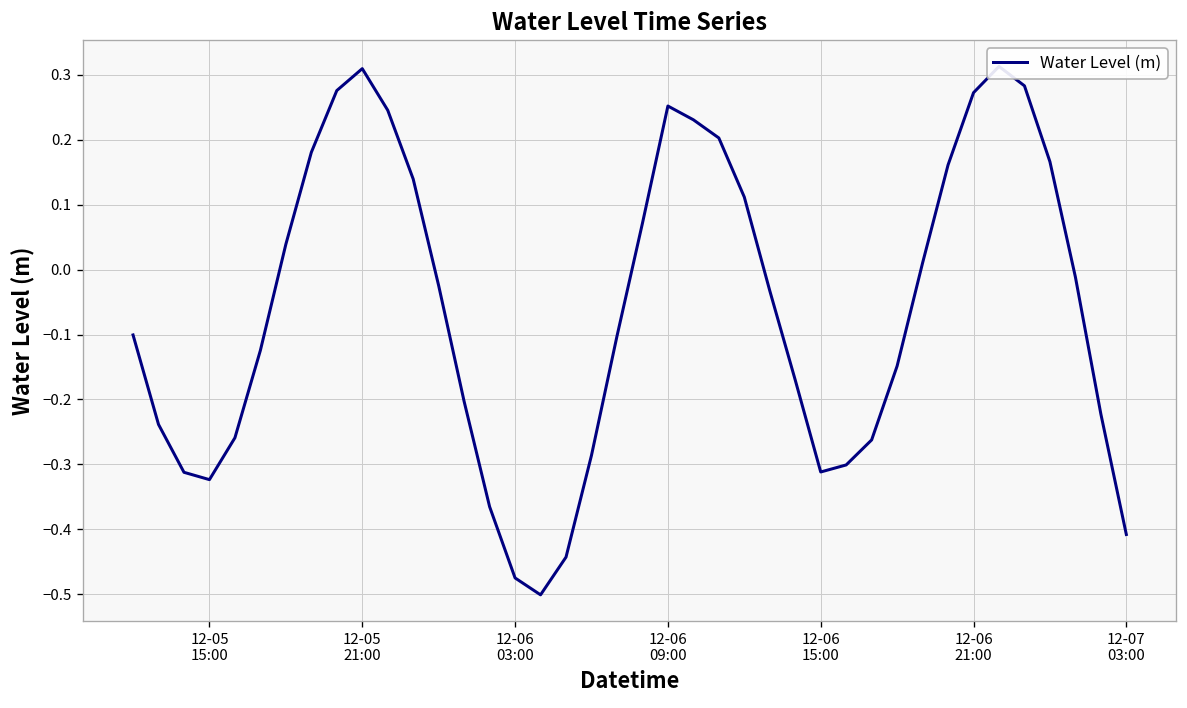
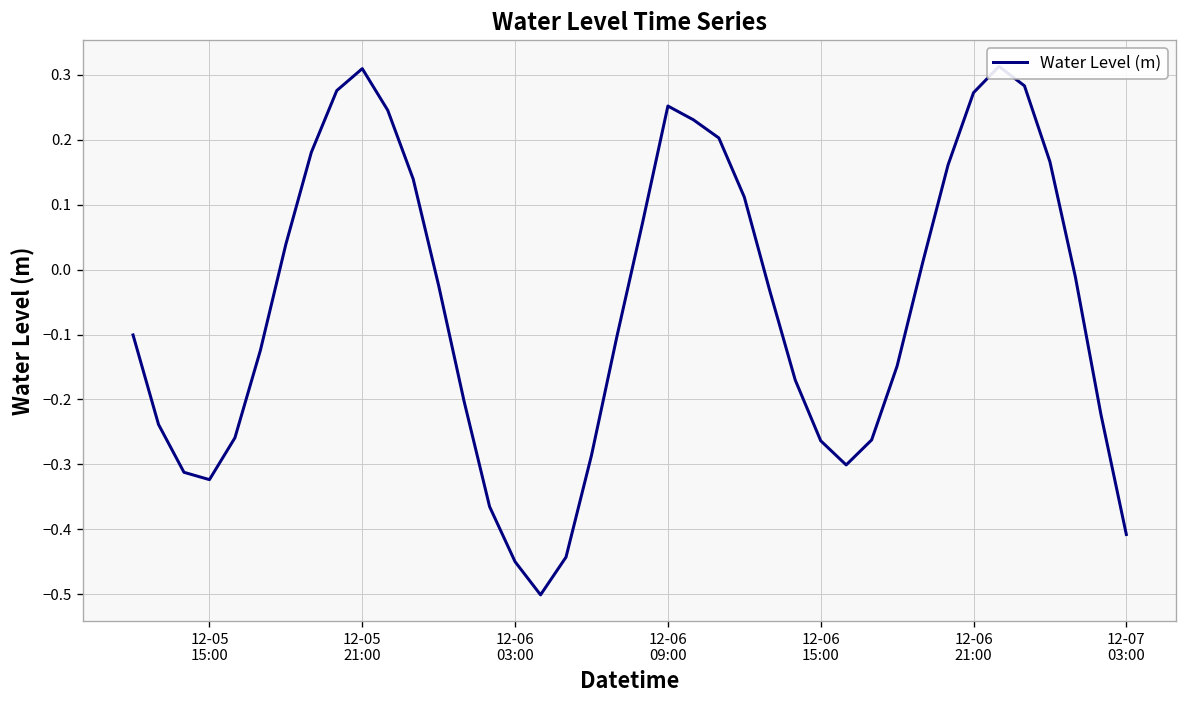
  {
    "12-05 15:00": -0.32,
    "12-05 21:00": 0.31,
-   "12-06 03:00": -0.47,
+   "12-06 03:00": -0.45,
    "12-06 09:00": 0.25,
-   "12-06 15:00": -0.31,
+   "12-06 15:00": -0.26,
    "12-06 21:00": 0.27,
    "12-07 03:00": -0.41
  }
